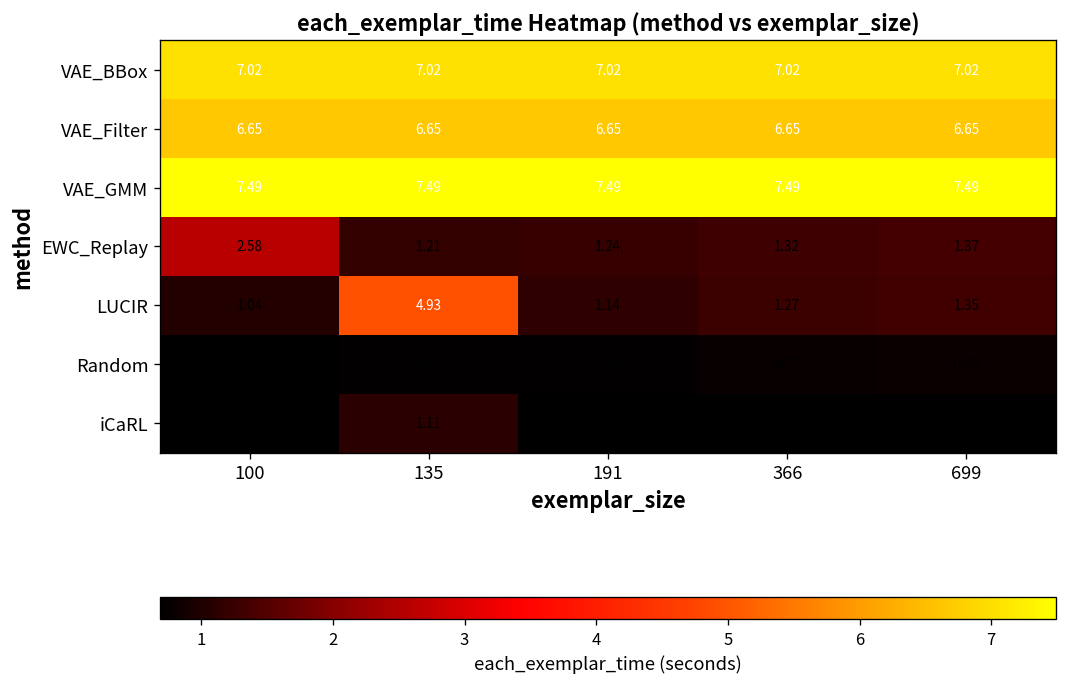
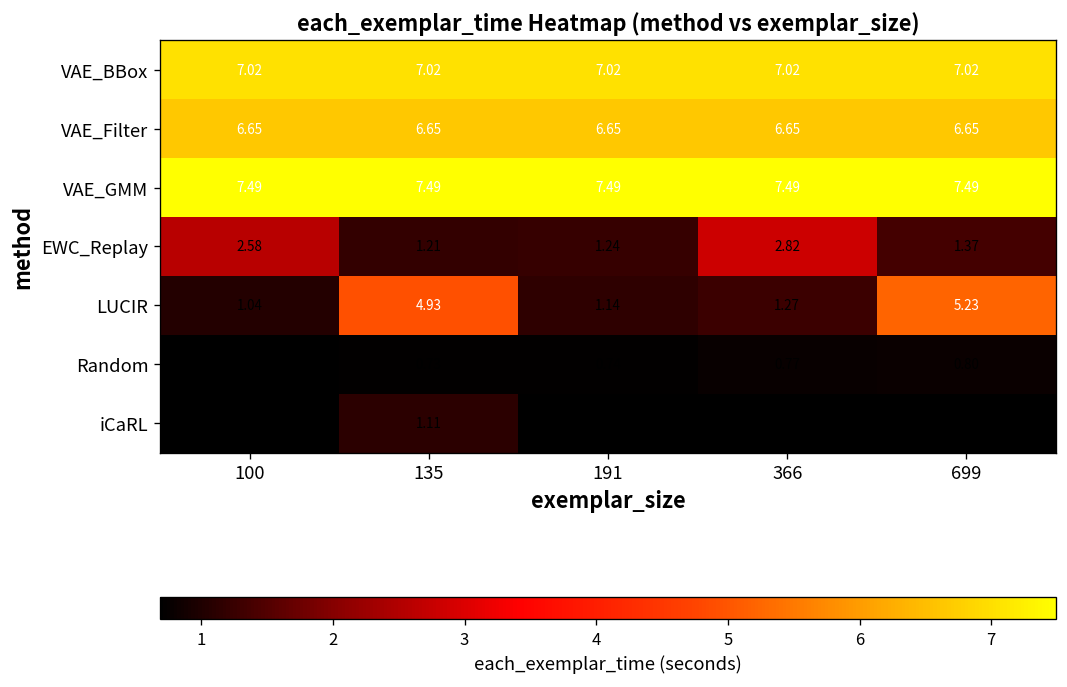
  {
    "VAE_BBox": {
      "100": 7.02,
      "135": 7.02,
      "191": 7.02,
      "366": 7.02,
      "699": 7.02
    },
    "VAE_Filter": {
      "100": 6.65,
      "135": 6.65,
      "191": 6.65,
      "366": 6.65,
      "699": 6.65
    },
    "VAE_GMM": {
      "100": 7.49,
      "135": 7.49,
      "191": 7.49,
      "366": 7.49,
      "699": 7.49
    },
    "EWC_Replay": {
      "100": 2.58,
      "135": 1.21,
      "191": 1.24,
-     "366": 1.32,
+     "366": 2.82,
      "699": 1.37
    },
    "LUCIR": {
      "135": 4.93,
      "366": 1.27,
-     "699": 1.35
+     "699": 5.23
    }
  }
